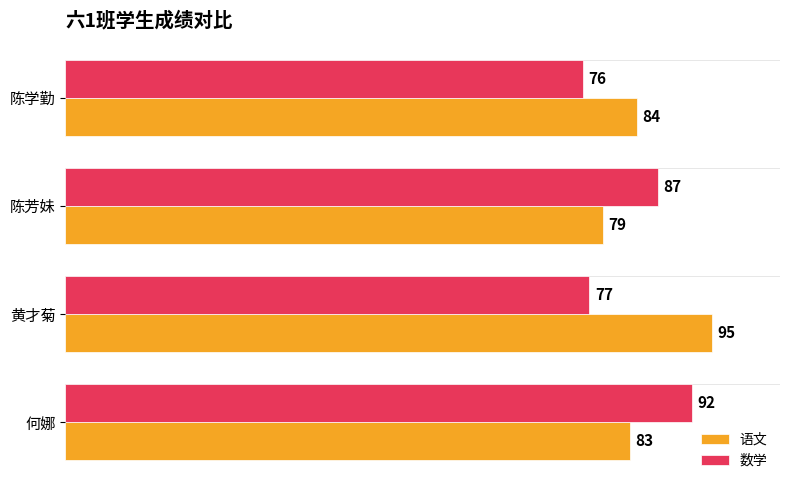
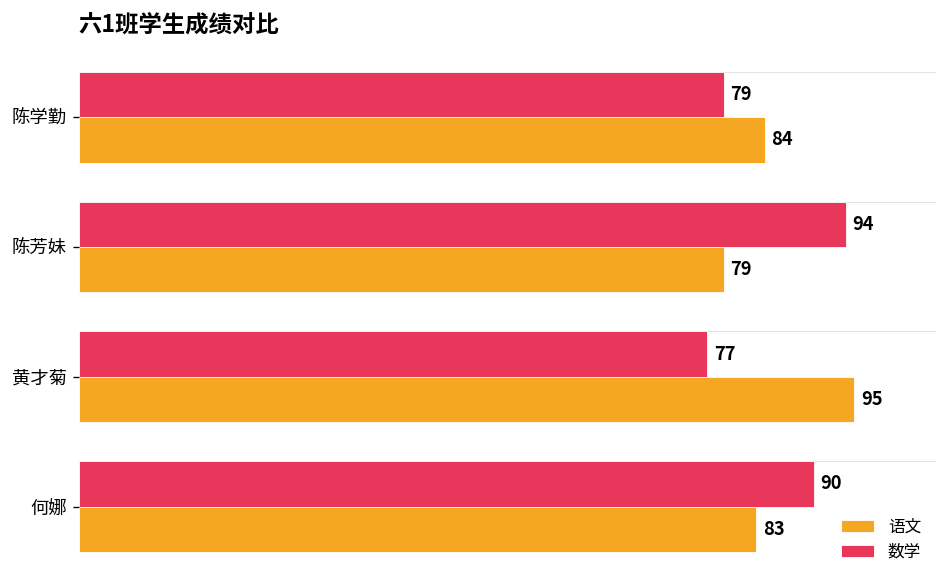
  {
    "语文": {
      "陈学勤": 84,
      "陈芳妹": 79,
      "黄才菊": 95,
      "何娜": 83
    },
    "数学": {
-     "陈学勤": 76,
-     "陈芳妹": 87,
+     "陈学勤": 79,
+     "陈芳妹": 94,
      "黄才菊": 77,
-     "何娜": 92
+     "何娜": 90
    }
  }
